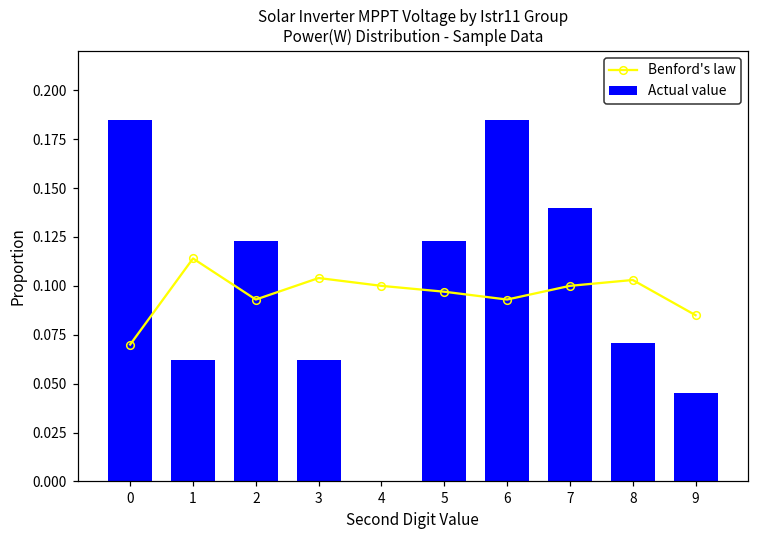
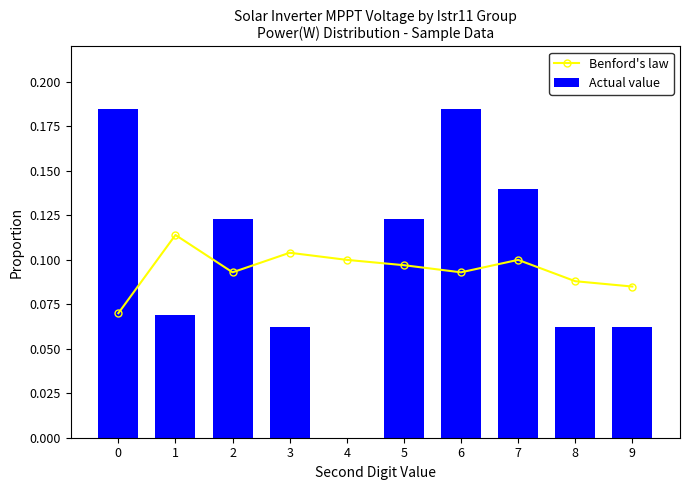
  {
    "Benford's law": {
      "0": 0.070,
      "1": 0.114,
      "2": 0.093,
      "3": 0.104,
      "4": 0.100,
      "5": 0.097,
      "6": 0.093,
      "7": 0.100,
-     "8": 0.103,
+     "8": 0.088,
      "9": 0.085
    },
    "Actual value": {
      "0": 0.185,
-     "1": 0.062,
+     "1": 0.069,
      "2": 0.123,
      "3": 0.062,
      "4": 0.000,
      "5": 0.123,
      "6": 0.185,
      "7": 0.140,
-     "8": 0.071,
-     "9": 0.045
+     "8": 0.062,
+     "9": 0.062
    }
  }
